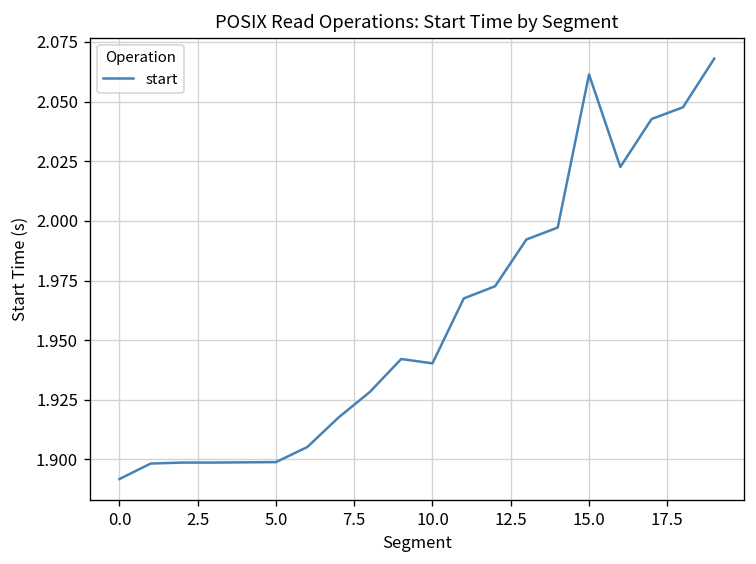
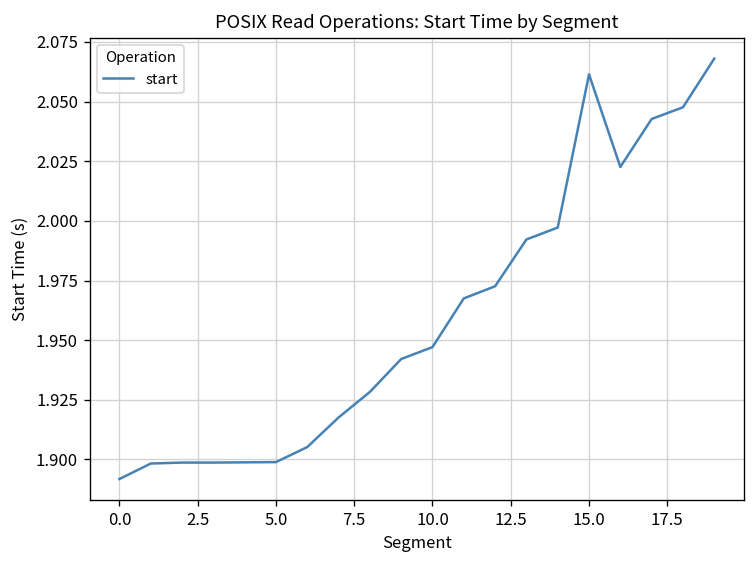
  {
    "0.0": 1.892,
    "5.0": 1.899,
-   "10.0": 1.940,
+   "10.0": 1.947,
    "15.0": 2.061
  }
